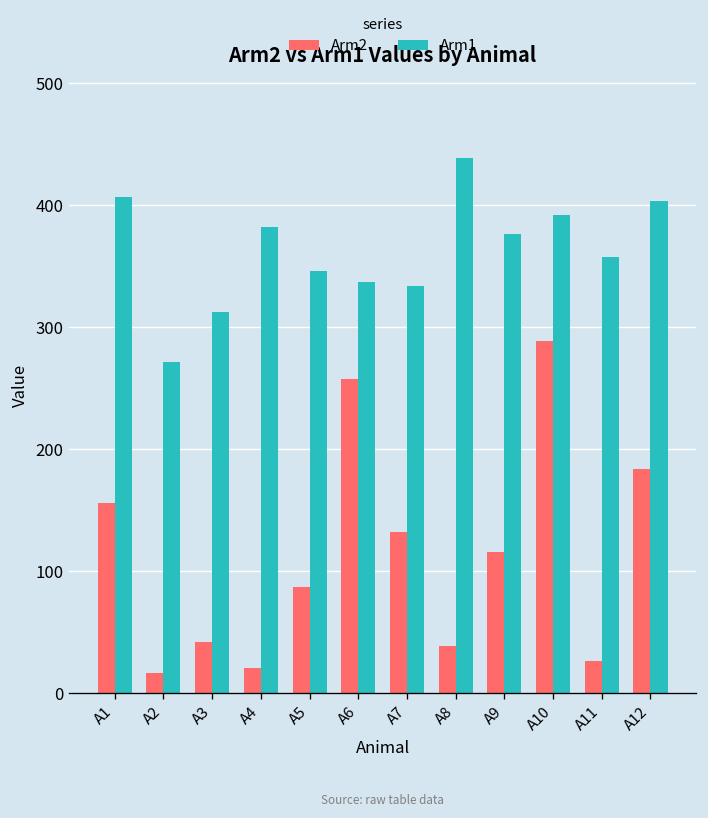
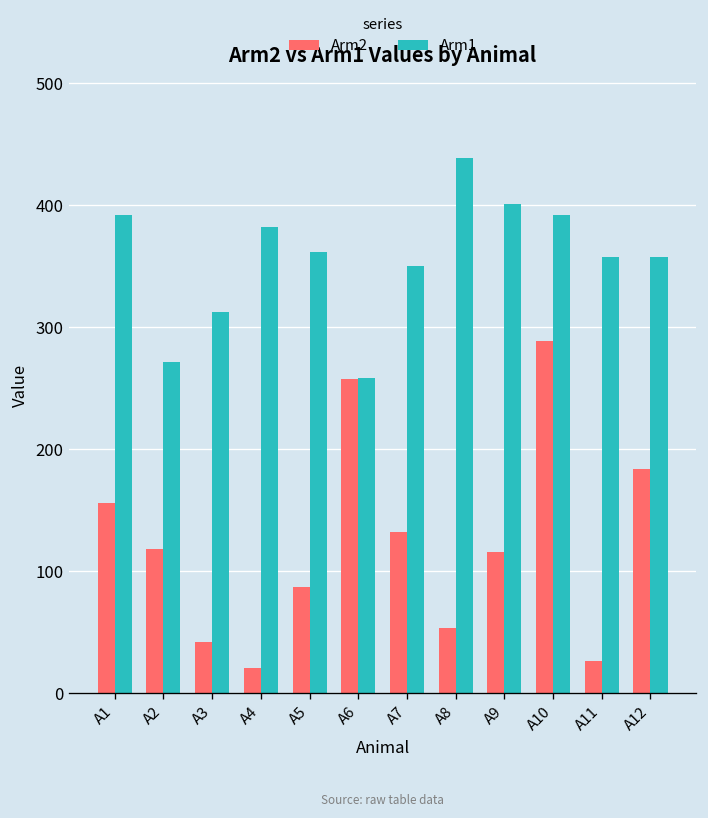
  {
    "Arm2": {
      "A1": 156,
-     "A2": 16,
+     "A2": 118,
      "A3": 42,
      "A4": 20,
      "A5": 87,
      "A6": 257,
      "A7": 132,
-     "A8": 39,
+     "A8": 53,
      "A9": 115,
      "A10": 288,
      "A11": 26,
      "A12": 184
    },
    "Arm1": {
-     "A1": 406,
+     "A1": 392,
      "A2": 271,
      "A3": 312,
      "A4": 382,
-     "A5": 346,
-     "A6": 337,
-     "A7": 333,
+     "A5": 362,
+     "A6": 258,
+     "A7": 350,
      "A8": 438,
-     "A9": 376,
+     "A9": 401,
      "A10": 392,
      "A11": 357,
-     "A12": 403
+     "A12": 357
    }
  }
